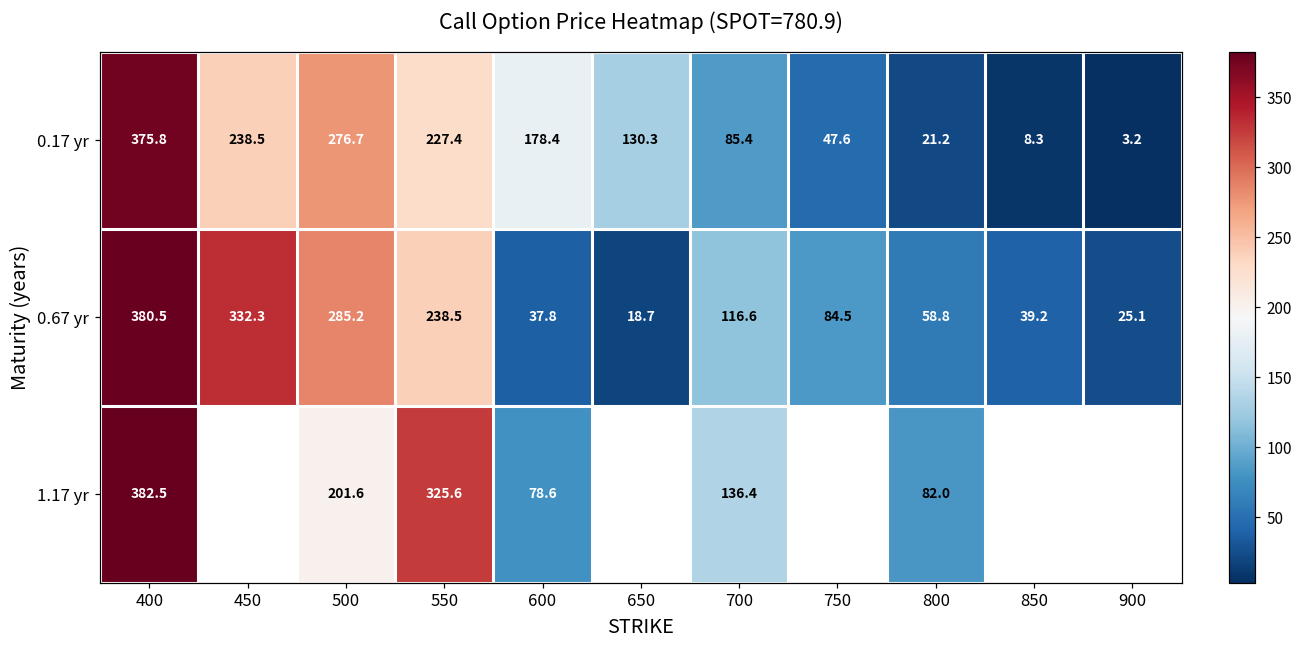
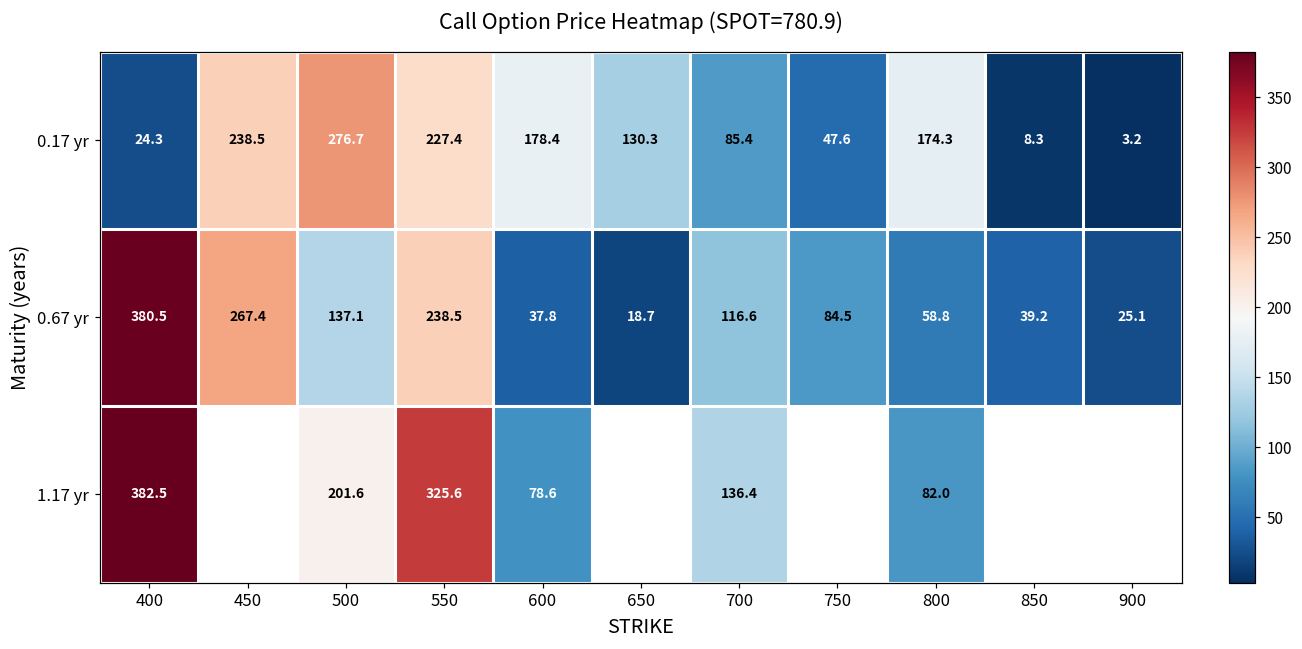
  {
    "0.17 yr": {
-     "400": 375.8,
+     "400": 24.3,
      "450": 238.5,
      "500": 276.7,
      "550": 227.4,
      "600": 178.4,
      "650": 130.3,
      "700": 85.4,
      "750": 47.6,
-     "800": 21.2,
+     "800": 174.3,
      "850": 8.3,
      "900": 3.2
    },
    "0.67 yr": {
      "400": 380.5,
-     "450": 332.3,
-     "500": 285.2,
+     "450": 267.4,
+     "500": 137.1,
      "550": 238.5,
      "600": 37.8,
      "650": 18.7,
      "700": 116.6,
      "750": 84.5,
      "800": 58.8,
      "850": 39.2,
      "900": 25.1
    },
    "1.17 yr": {
      "400": 382.5,
      "500": 201.6,
      "550": 325.6,
      "600": 78.6,
      "700": 136.4,
      "800": 82.0
    }
  }
